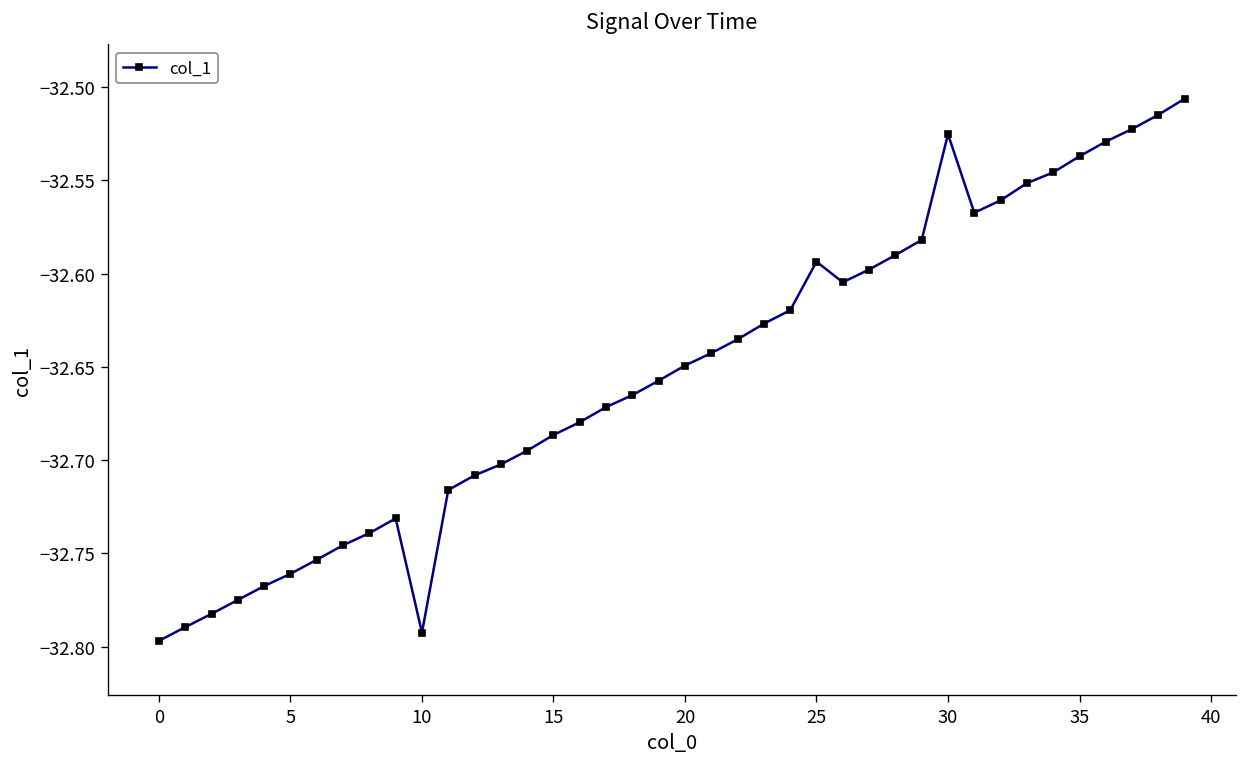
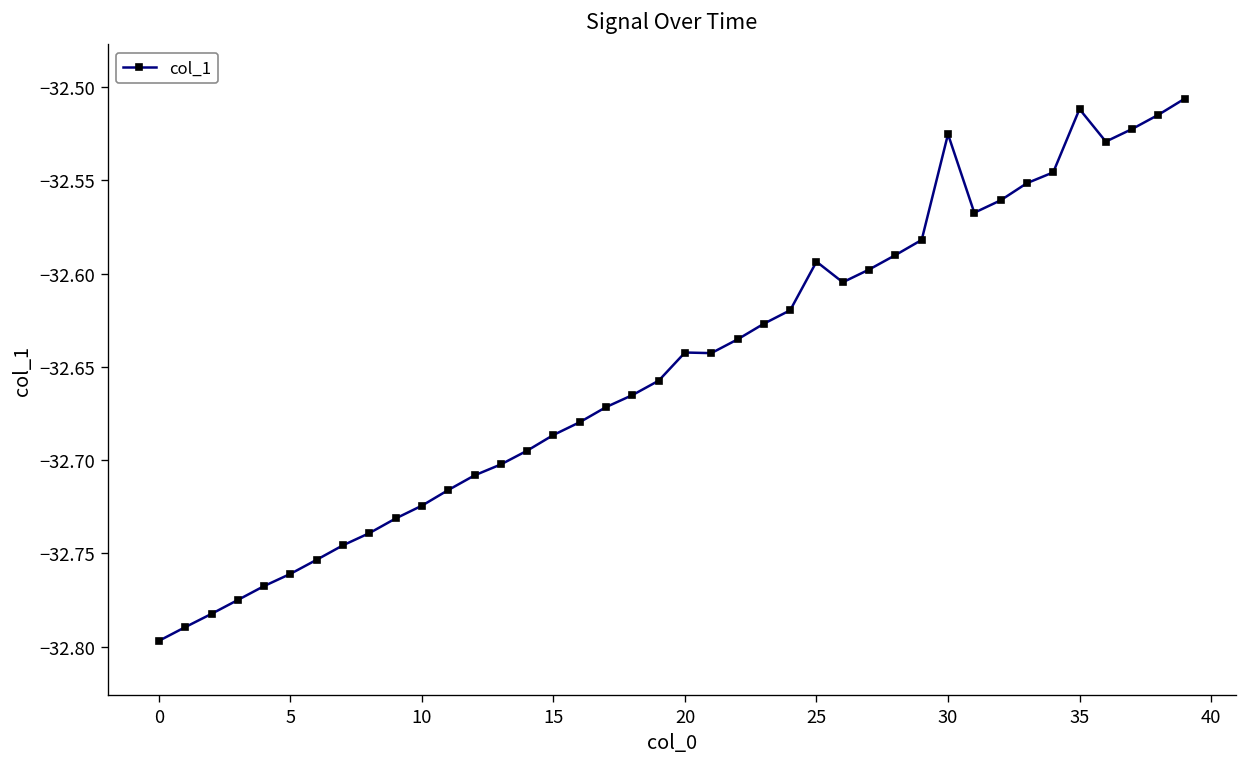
  {
    "0": -32.797,
    "5": -32.761,
-   "10": -32.793,
+   "10": -32.724,
    "15": -32.687,
-   "20": -32.649,
+   "20": -32.642,
    "25": -32.594,
    "30": -32.525,
-   "35": -32.537
+   "35": -32.512
  }
